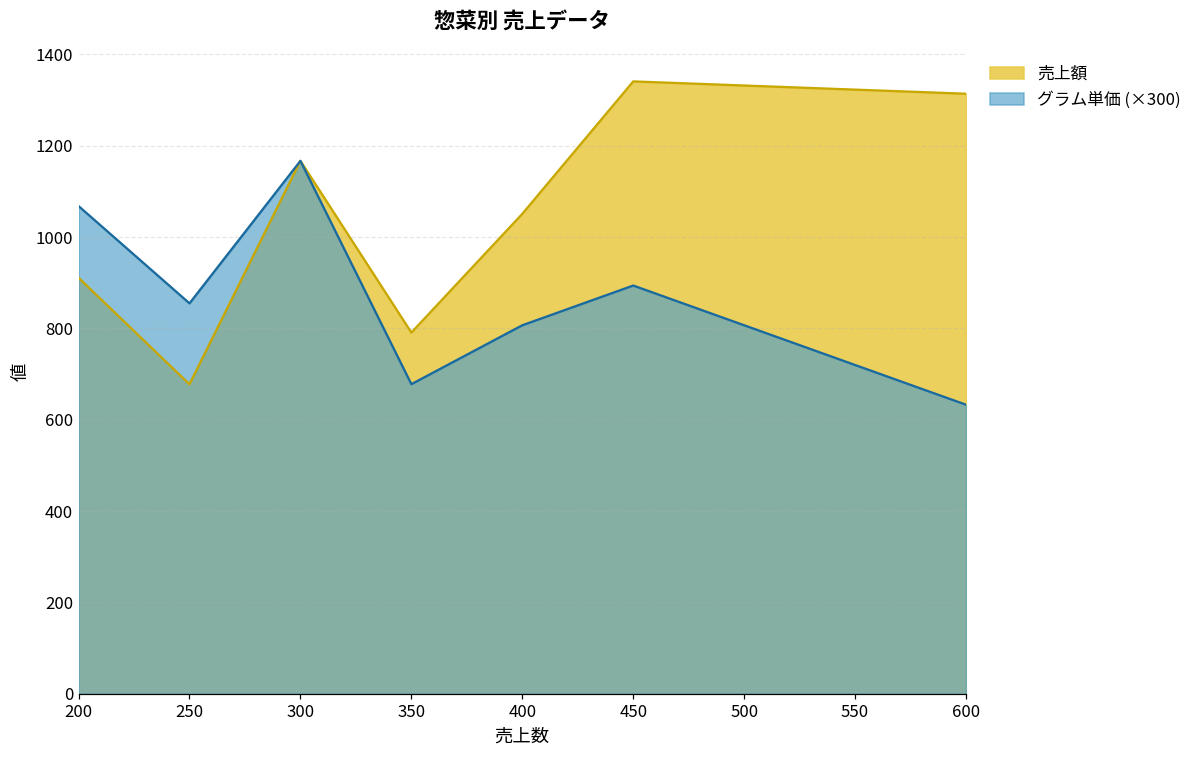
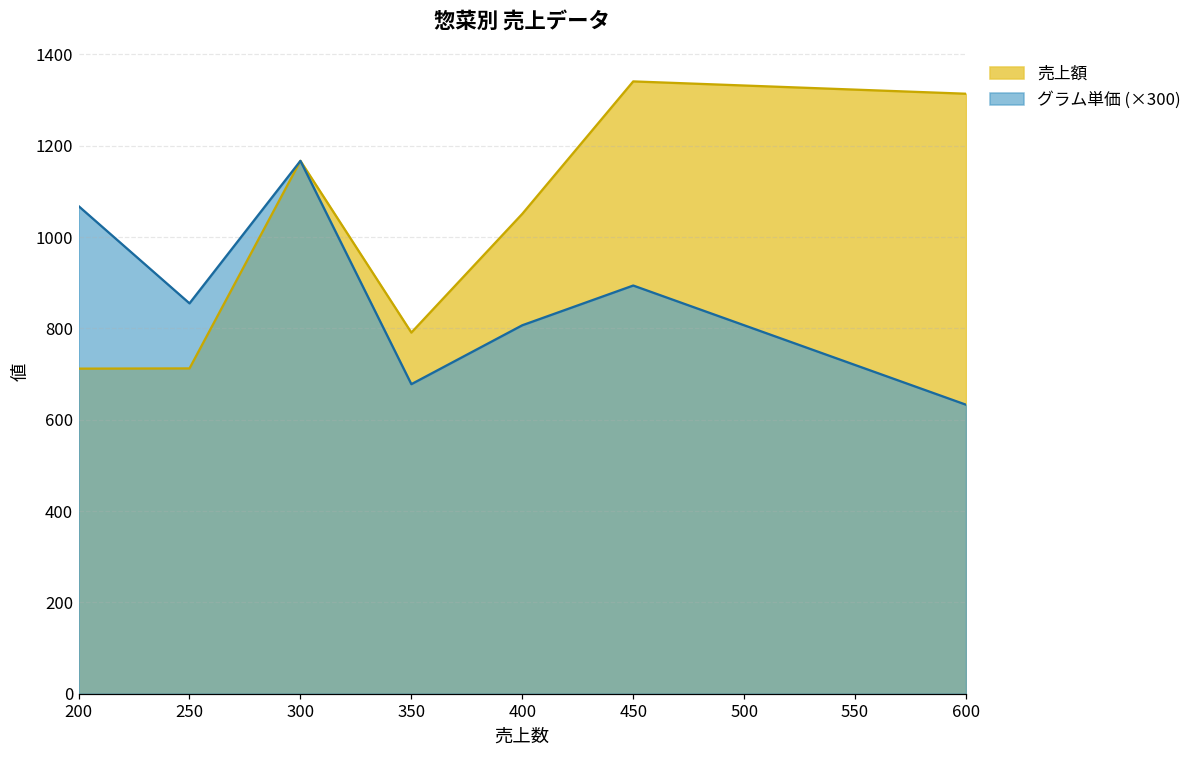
  {
    "売上額": {
-     "200": 910,
-     "250": 680,
+     "200": 710,
+     "250": 710,
      "350": 790,
      "400": 1050,
      "450": 1340,
      "600": 1310
    },
    "グラム単価 (×300)": {
      "200": 1070,
      "250": 860,
      "350": 680,
      "400": 810,
      "450": 890,
      "600": 630
    }
  }
